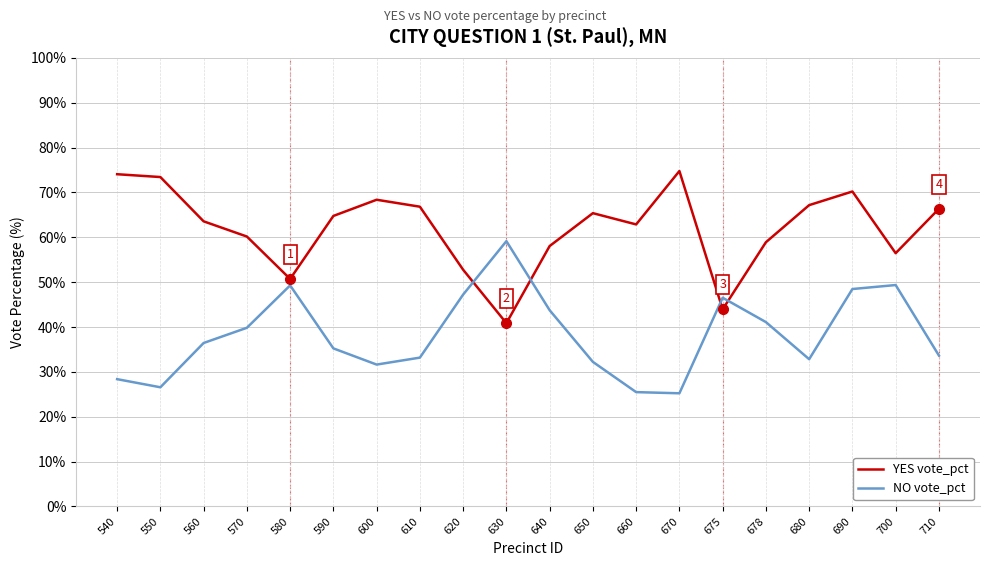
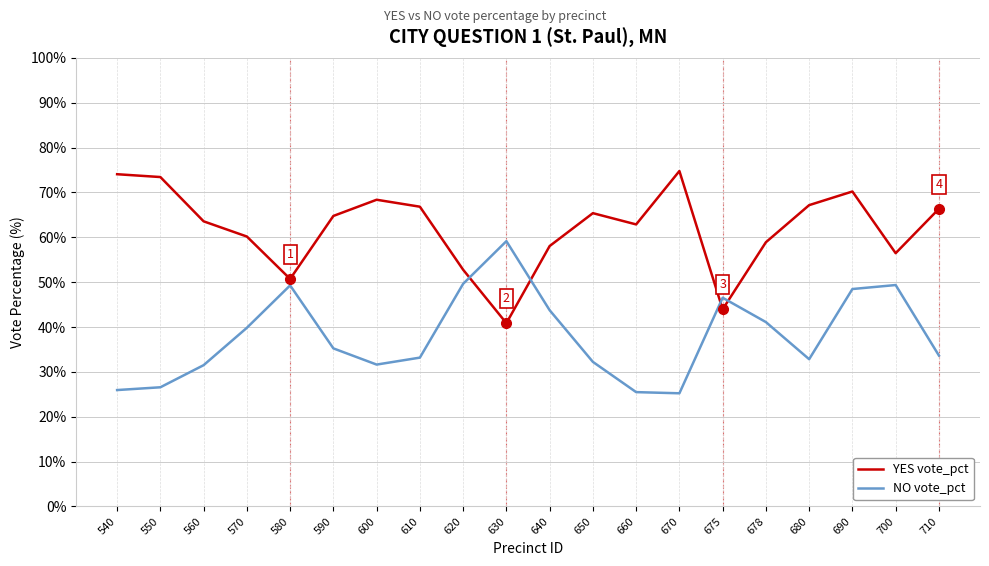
  {
    "NO vote_pct": {
-     "540": "28%",
+     "540": "26%",
      "550": "27%",
-     "560": "36%",
+     "560": "32%",
      "570": "40%",
      "580": "49%",
      "590": "35%",
      "600": "32%",
      "610": "33%",
-     "620": "47%",
+     "620": "50%",
      "630": "59%",
      "640": "44%",
      "650": "32%",
      "660": "25%",
      "670": "25%",
      "678": "41%",
      "680": "33%",
      "690": "48%",
      "700": "49%",
      "710": "34%"
    }
  }
